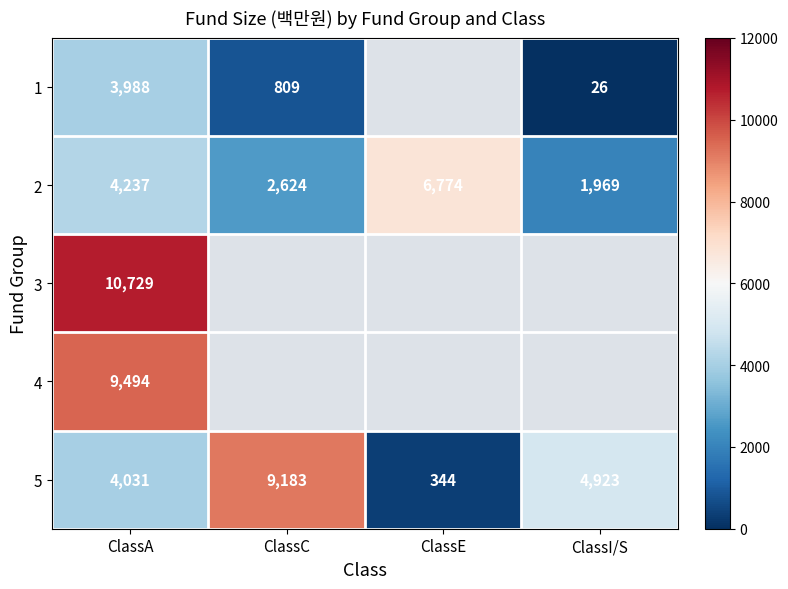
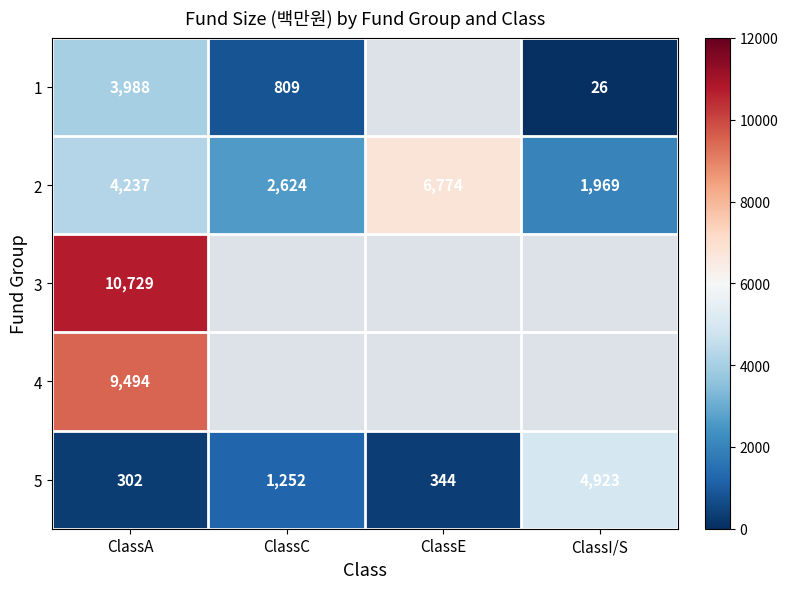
  {
    "1": {
      "ClassA": "3,988",
      "ClassC": "809",
      "ClassI/S": "26"
    },
    "2": {
      "ClassA": "4,237",
      "ClassC": "2,624",
      "ClassI/S": "1,969"
    },
    "3": {
      "ClassA": "10,729"
    },
    "4": {
      "ClassA": "9,494"
    },
    "5": {
-     "ClassA": "4,031",
-     "ClassC": "9,183",
+     "ClassA": "302",
+     "ClassC": "1,252",
      "ClassE": "344"
    }
  }
